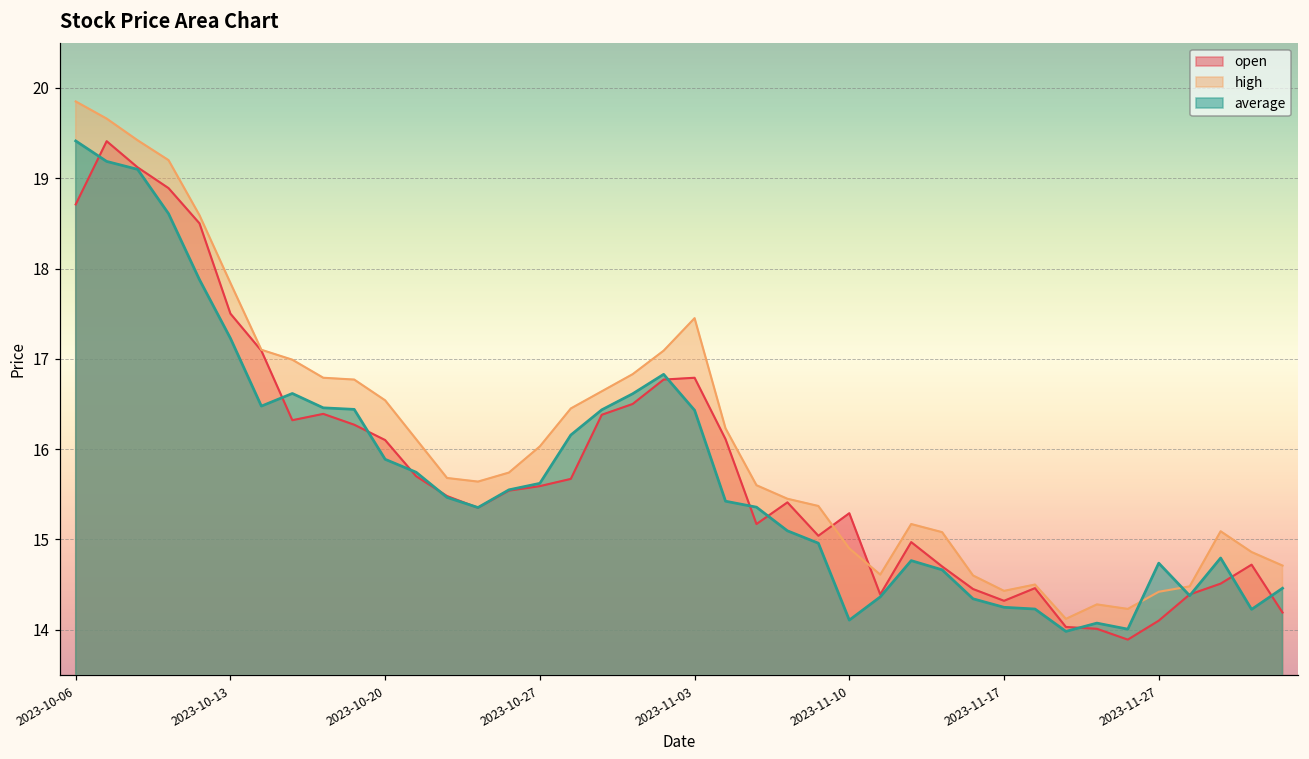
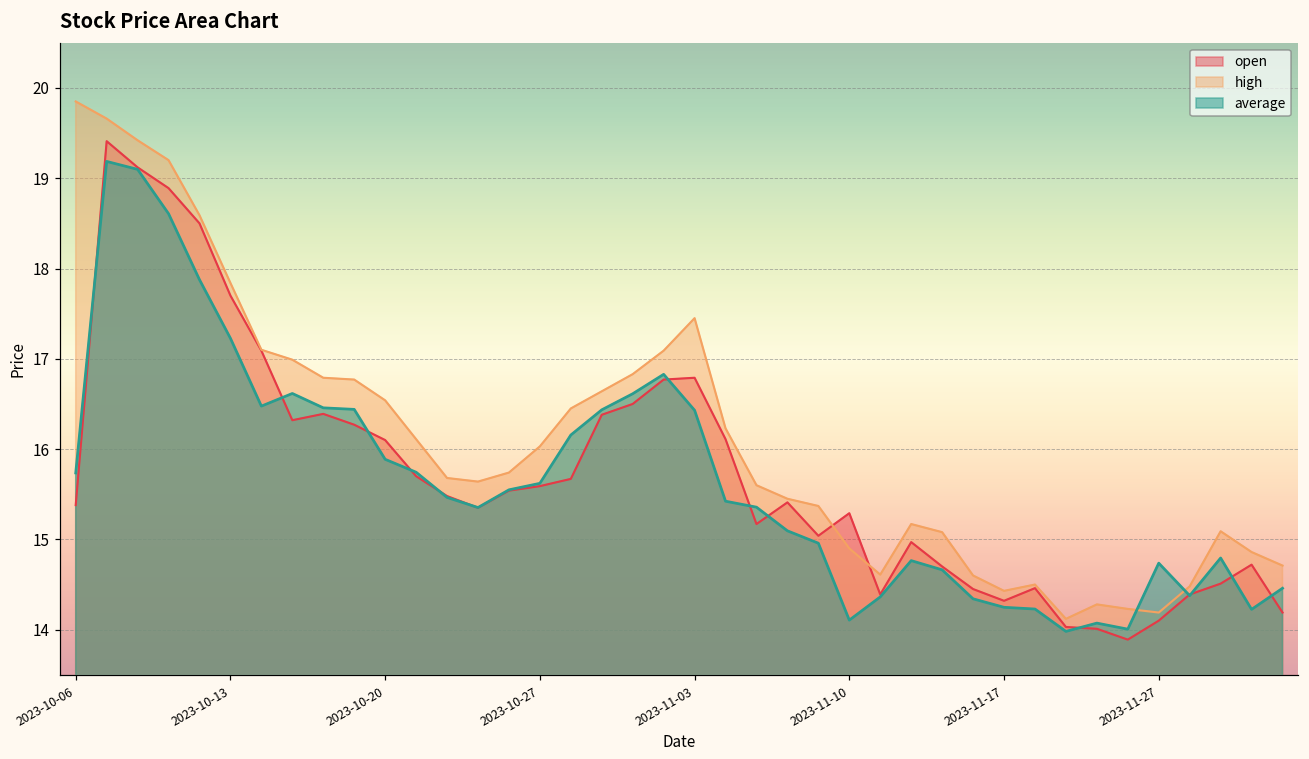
  {
    "open": {
-     "2023-10-06": 18.7,
-     "2023-10-13": 17.5,
+     "2023-10-06": 15.4,
+     "2023-10-13": 17.7,
      "2023-10-20": 16.1,
      "2023-11-03": 16.8,
      "2023-11-10": 15.3,
      "2023-11-17": 14.3,
      "2023-11-27": 14.1
    },
    "high": {
      "2023-10-06": 19.9,
      "2023-10-13": 17.8,
      "2023-10-20": 16.5,
      "2023-10-27": 16.0,
      "2023-11-03": 17.5,
      "2023-11-10": 14.9,
      "2023-11-17": 14.4,
-     "2023-11-27": 14.4
+     "2023-11-27": 14.2
    },
    "average": {
-     "2023-10-06": 19.4,
+     "2023-10-06": 15.7,
      "2023-10-13": 17.2,
      "2023-10-20": 15.9,
      "2023-11-03": 16.4,
      "2023-11-10": 14.1,
      "2023-11-17": 14.2,
      "2023-11-27": 14.7
    }
  }
